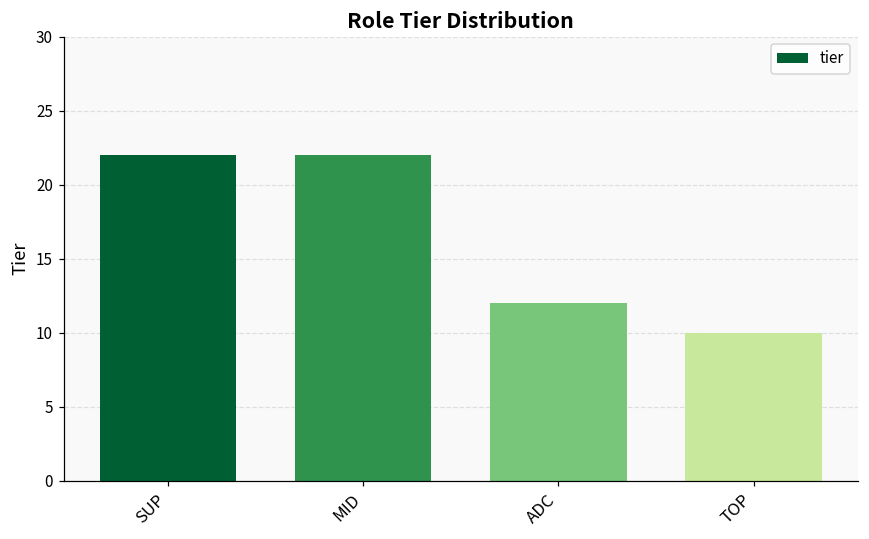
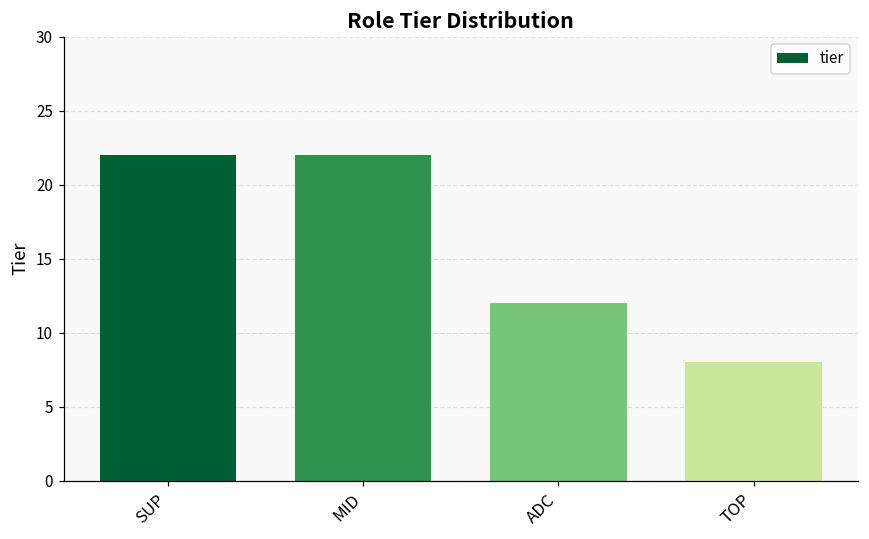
  {
    "SUP": 22,
    "MID": 22,
    "ADC": 12,
-   "TOP": 10
+   "TOP": 8
  }
